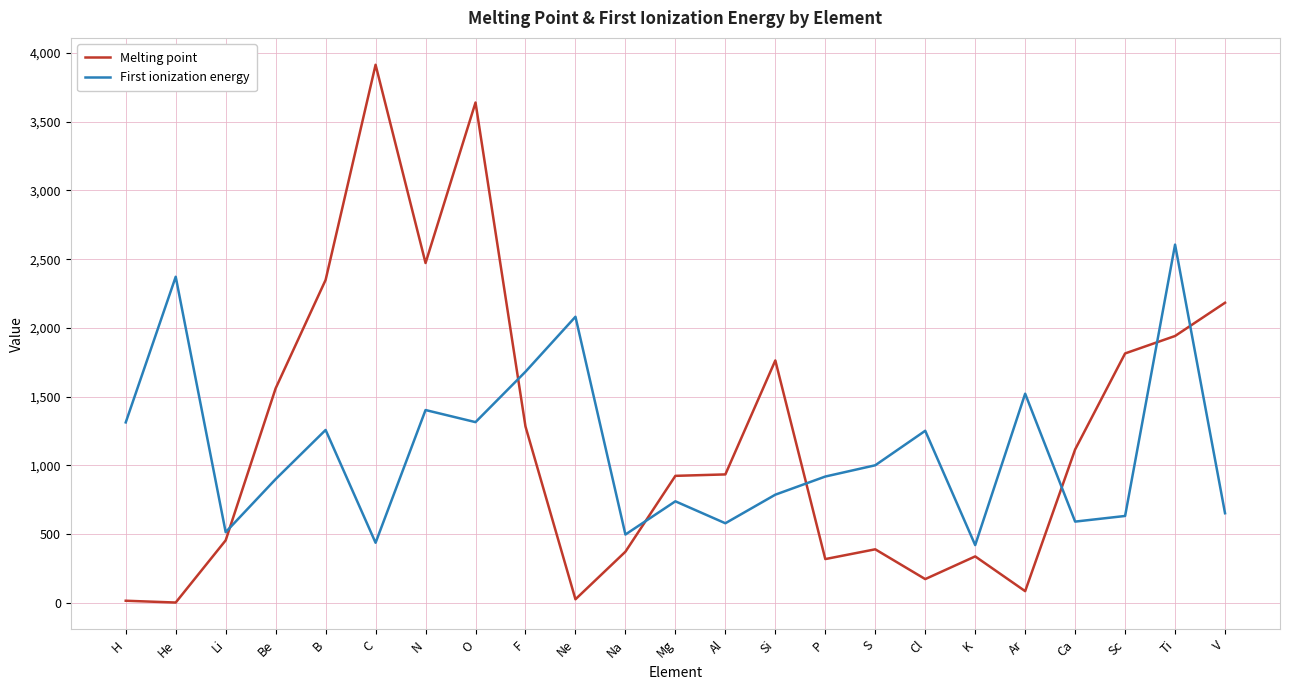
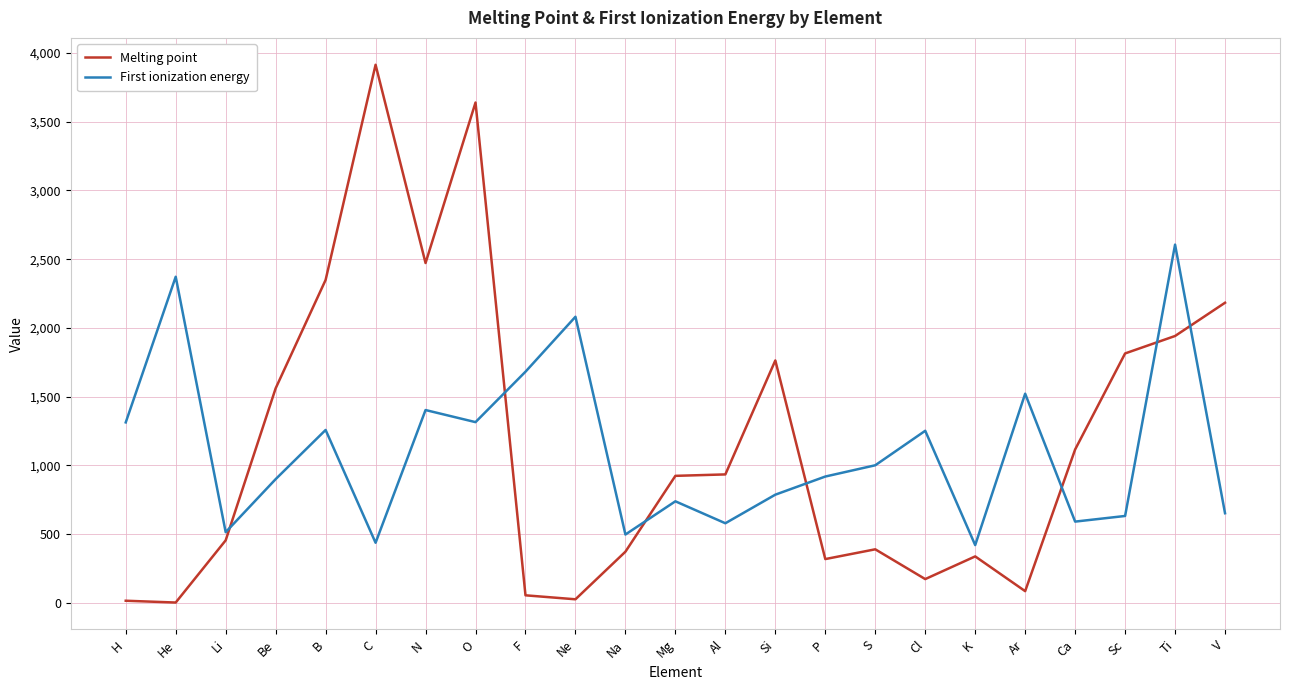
  {
    "Melting point": {
      "H": "10",
      "He": "0",
      "Li": "450",
      "Be": "1,560",
      "B": "2,350",
      "C": "3,920",
      "N": "2,470",
      "O": "3,640",
-     "F": "1,280",
+     "F": "50",
      "Ne": "20",
      "Na": "370",
      "Mg": "920",
      "Al": "930",
      "Si": "1,760",
      "P": "320",
      "S": "390",
      "Cl": "170",
      "K": "340",
      "Ar": "80",
      "Ca": "1,120",
      "Sc": "1,810",
      "Ti": "1,940",
      "V": "2,180"
    },
    "First ionization energy": {
      "H": "1,310",
      "He": "2,370",
      "Li": "510",
      "Be": "900",
      "B": "1,260",
      "C": "440",
      "N": "1,400",
      "O": "1,310",
      "F": "1,680",
      "Ne": "2,080",
      "Na": "500",
      "Mg": "740",
      "Al": "580",
      "Si": "790",
      "P": "920",
      "S": "1,000",
      "Cl": "1,250",
      "K": "420",
      "Ar": "1,520",
      "Ca": "590",
      "Sc": "630",
      "Ti": "2,610",
      "V": "650"
    }
  }
